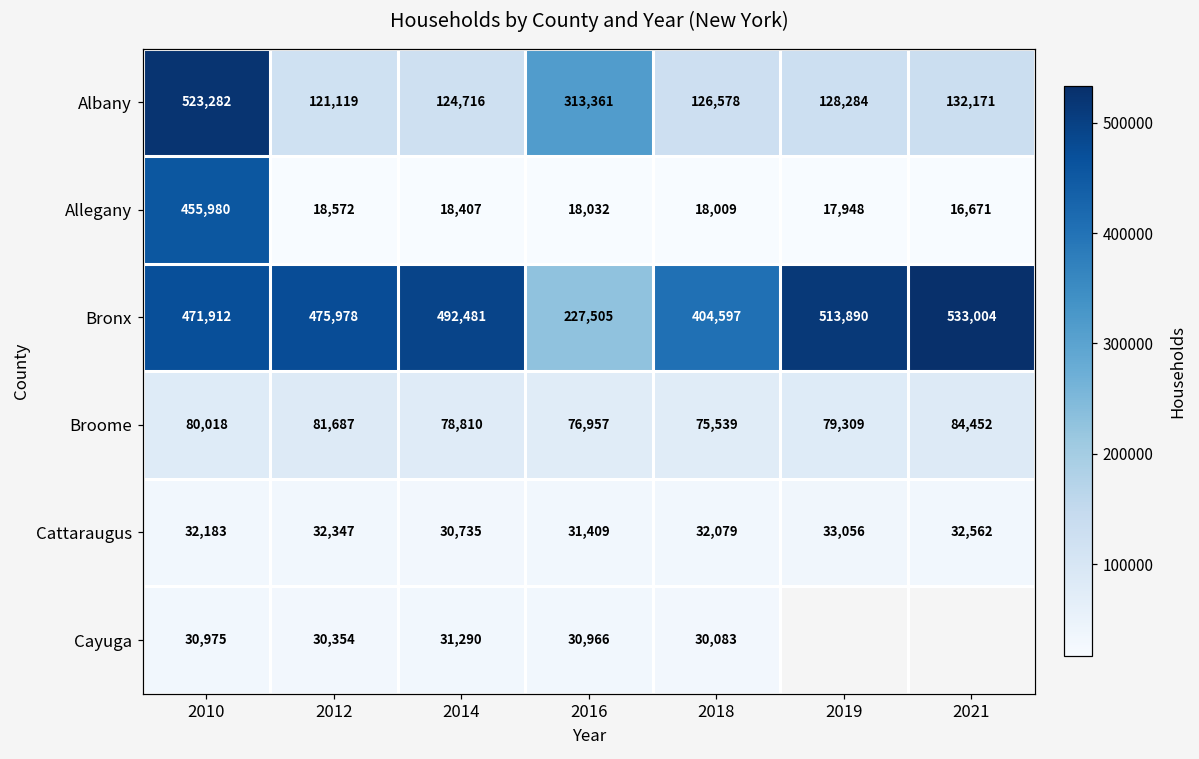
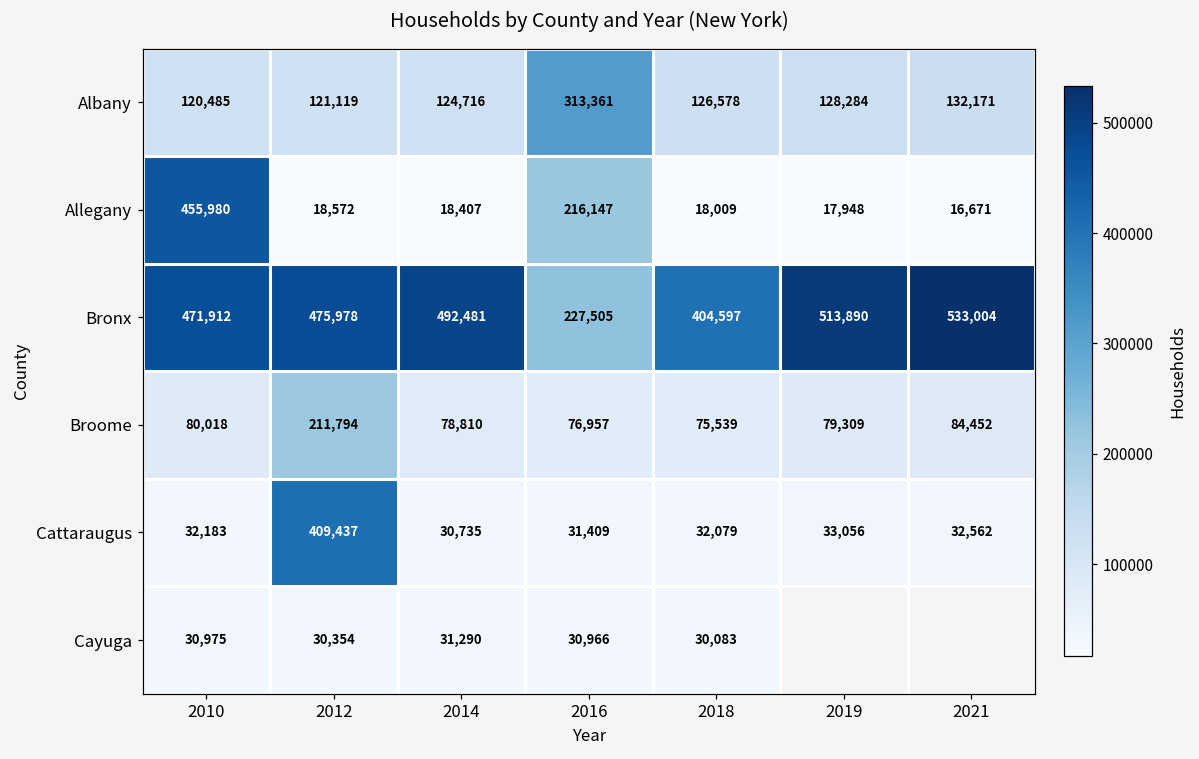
  {
    "Albany": {
-     "2010": "523,282",
+     "2010": "120,485",
      "2012": "121,119",
      "2014": "124,716",
      "2016": "313,361",
      "2018": "126,578",
      "2019": "128,284",
      "2021": "132,171"
    },
    "Allegany": {
      "2010": "455,980",
      "2012": "18,572",
      "2014": "18,407",
-     "2016": "18,032",
+     "2016": "216,147",
      "2018": "18,009",
      "2019": "17,948",
      "2021": "16,671"
    },
    "Bronx": {
      "2010": "471,912",
      "2012": "475,978",
      "2014": "492,481",
      "2016": "227,505",
      "2018": "404,597",
      "2019": "513,890",
      "2021": "533,004"
    },
    "Broome": {
      "2010": "80,018",
-     "2012": "81,687",
+     "2012": "211,794",
      "2014": "78,810",
      "2016": "76,957",
      "2018": "75,539",
      "2019": "79,309",
      "2021": "84,452"
    },
    "Cattaraugus": {
      "2010": "32,183",
-     "2012": "32,347",
+     "2012": "409,437",
      "2014": "30,735",
      "2016": "31,409",
      "2018": "32,079",
      "2019": "33,056",
      "2021": "32,562"
    },
    "Cayuga": {
      "2010": "30,975",
      "2012": "30,354",
      "2014": "31,290",
      "2016": "30,966",
      "2018": "30,083"
    }
  }
